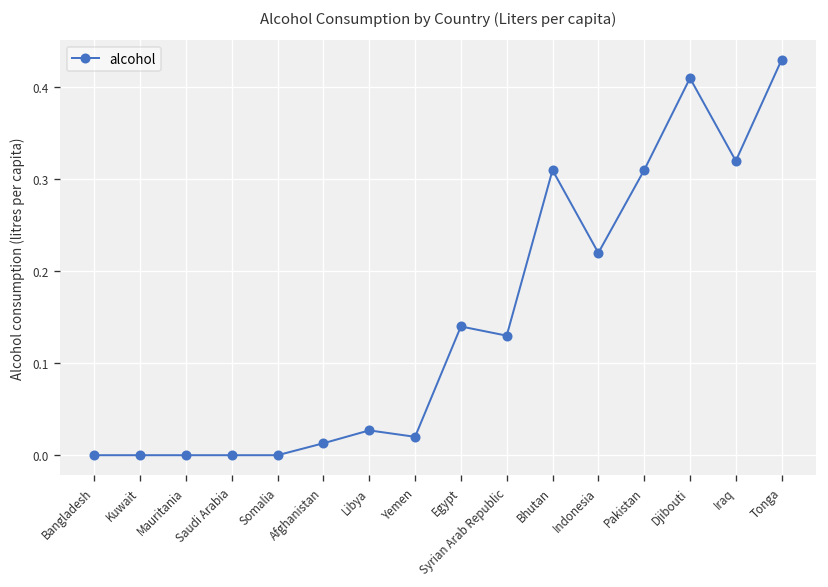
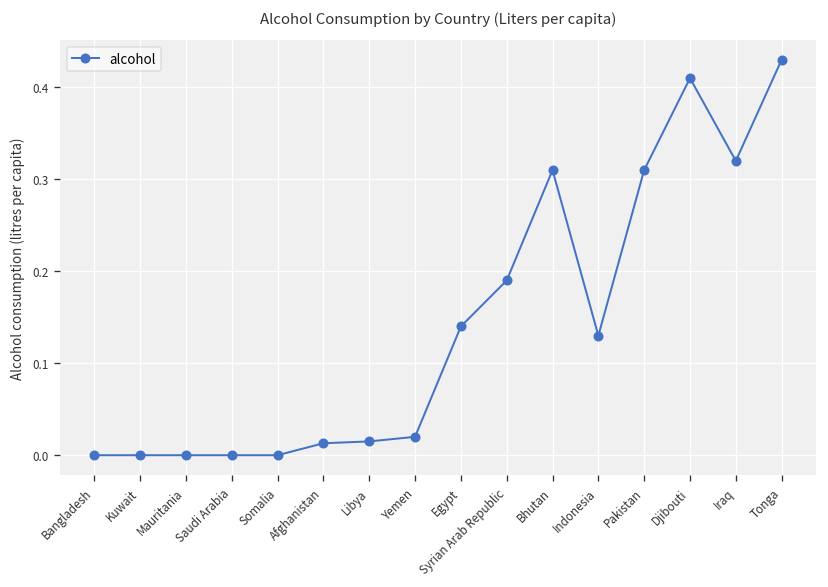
  {
    "Bangladesh": 0.00,
    "Kuwait": 0.00,
    "Mauritania": 0.00,
    "Saudi Arabia": 0.00,
    "Somalia": 0.00,
    "Afghanistan": 0.01,
-   "Libya": 0.03,
+   "Libya": 0.02,
    "Yemen": 0.02,
    "Egypt": 0.14,
-   "Syrian Arab Republic": 0.13,
+   "Syrian Arab Republic": 0.19,
    "Bhutan": 0.31,
-   "Indonesia": 0.22,
+   "Indonesia": 0.13,
    "Pakistan": 0.31,
    "Djibouti": 0.41,
    "Iraq": 0.32,
    "Tonga": 0.43
  }
